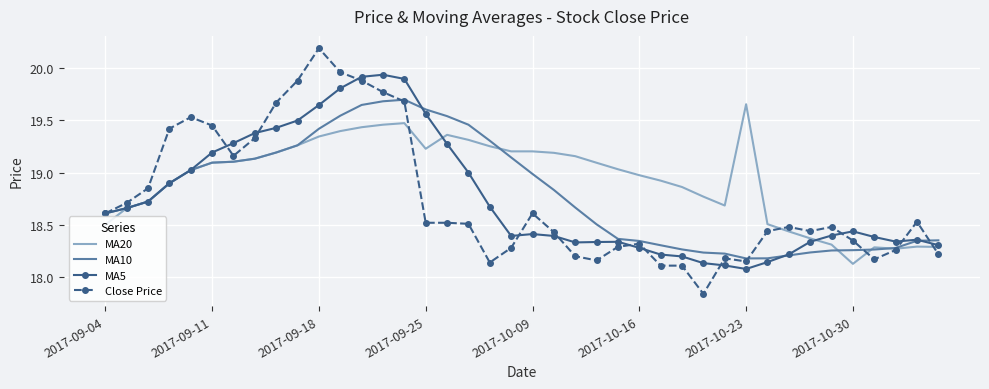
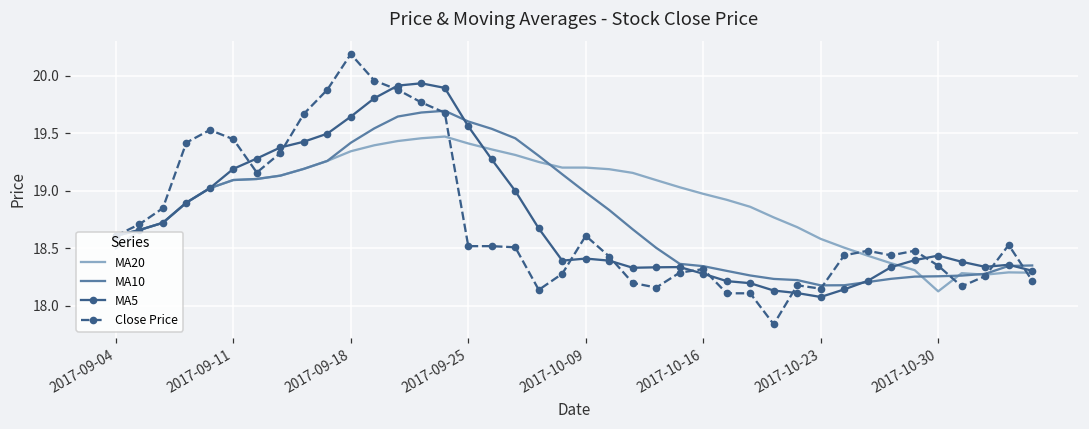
  {
    "MA20": {
      "2017-09-18": 19.35,
-     "2017-09-25": 19.23,
+     "2017-09-25": 19.41,
      "2017-10-09": 19.20,
      "2017-10-16": 18.98,
-     "2017-10-23": 19.65,
+     "2017-10-23": 18.58,
      "2017-10-30": 18.13
    }
  }
